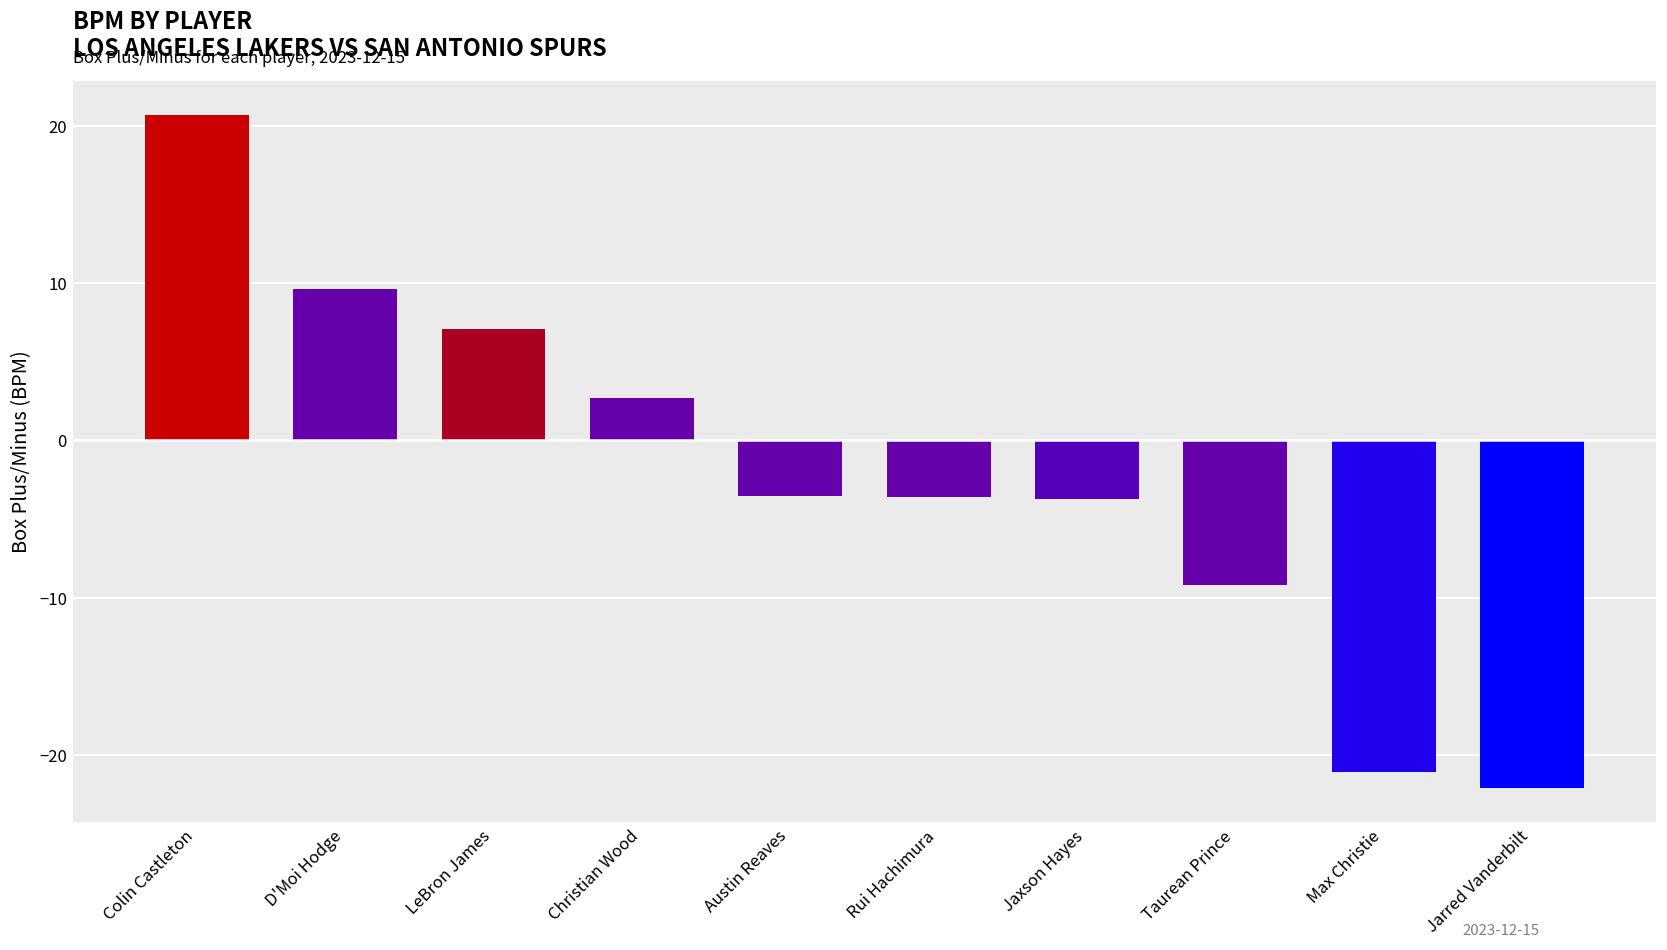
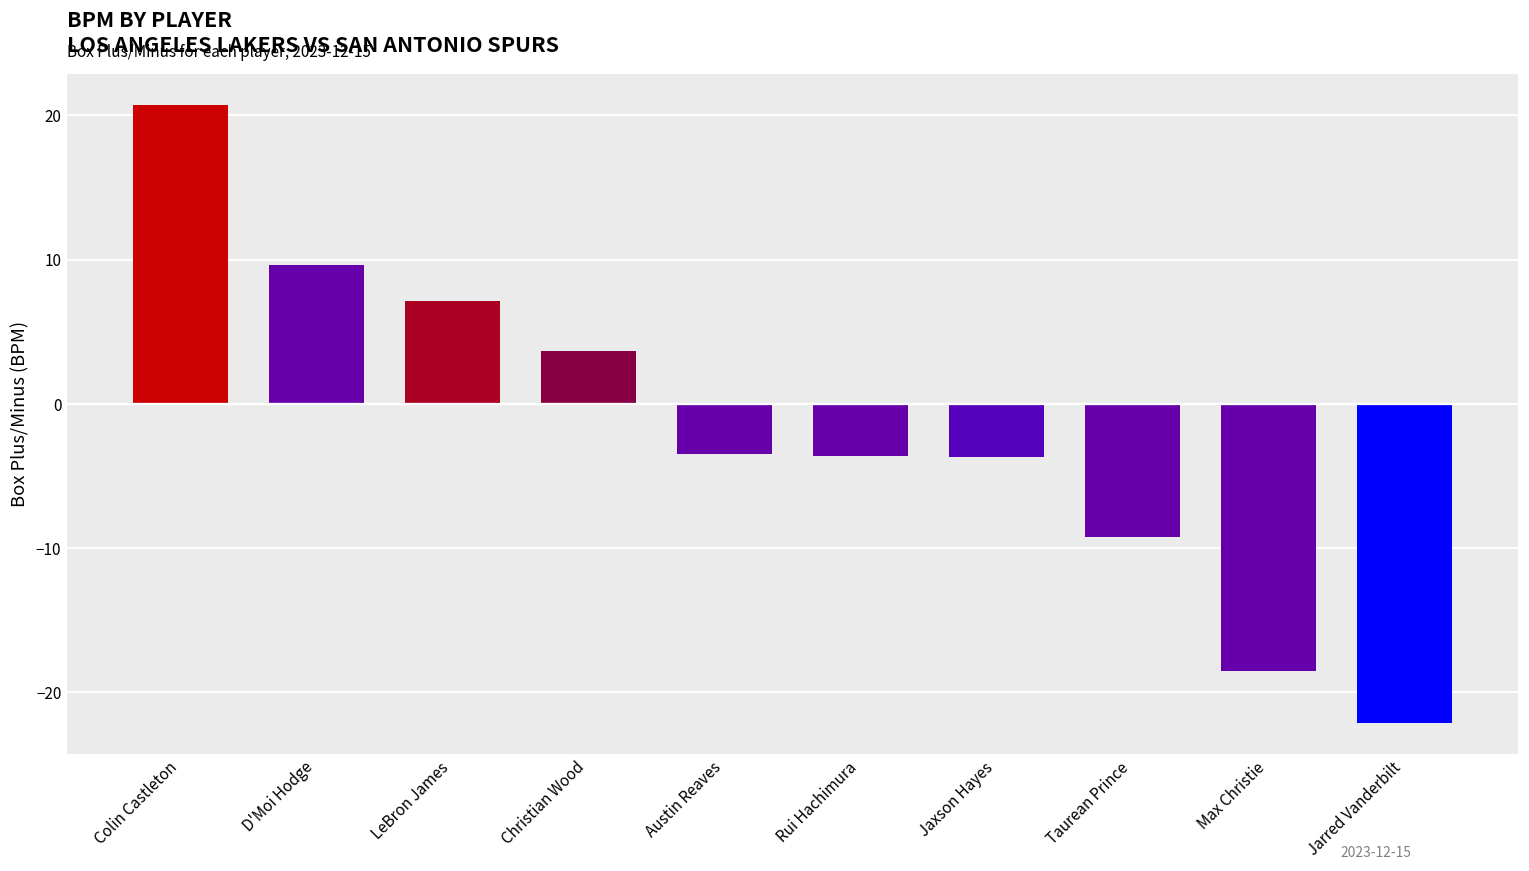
  {
    "Colin Castleton": 20.7,
    "D'Moi Hodge": 9.6,
    "LeBron James": 7.1,
-   "Christian Wood": 2.7,
+   "Christian Wood": 3.7,
    "Austin Reaves": -3.5,
    "Rui Hachimura": -3.6,
    "Jaxson Hayes": -3.7,
    "Taurean Prince": -9.2,
-   "Max Christie": -21.1,
+   "Max Christie": -18.5,
    "Jarred Vanderbilt": -22.1
  }
